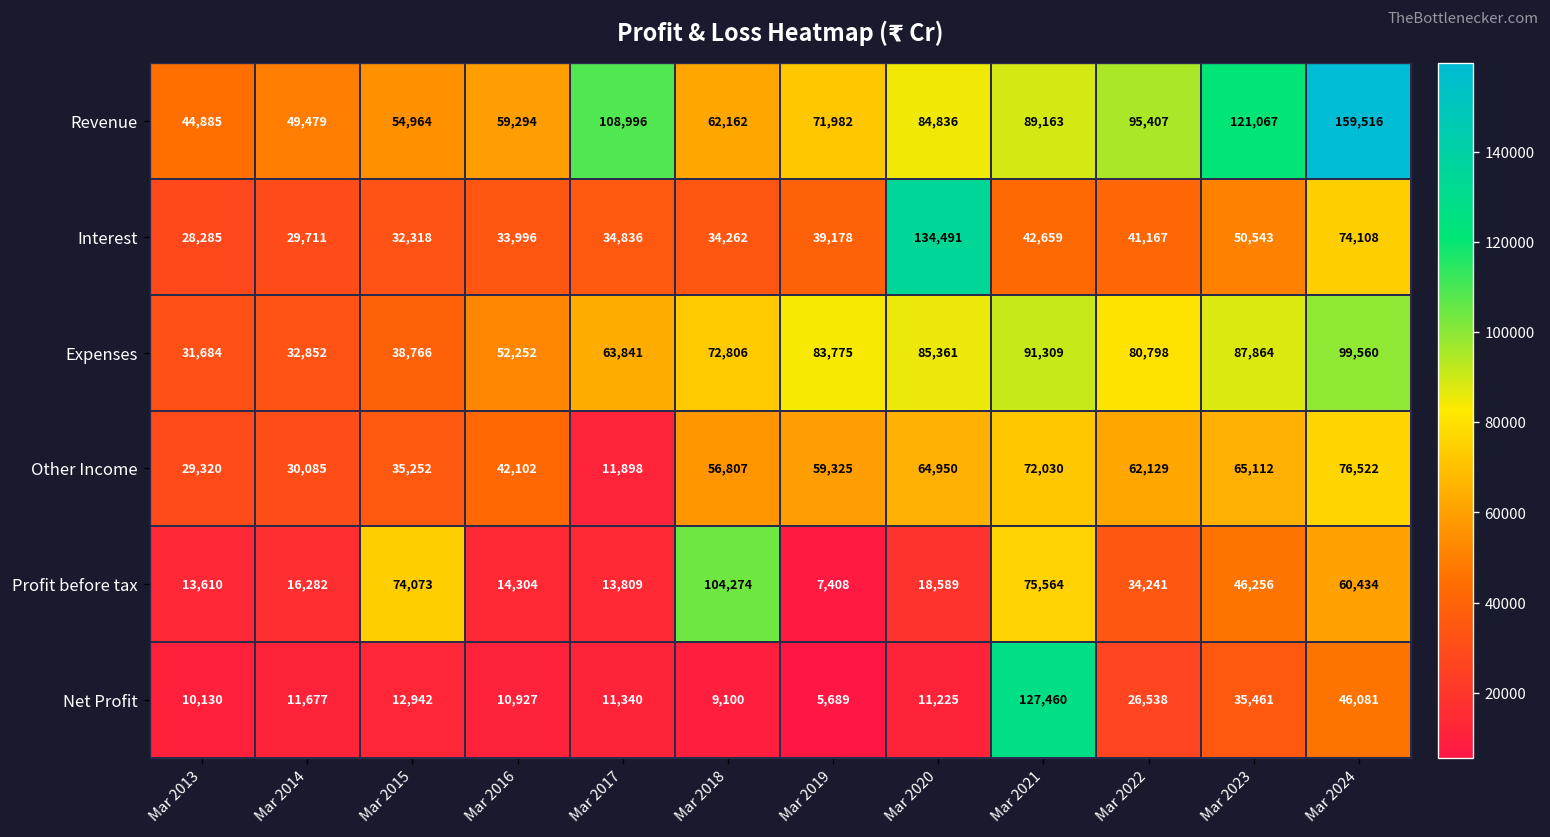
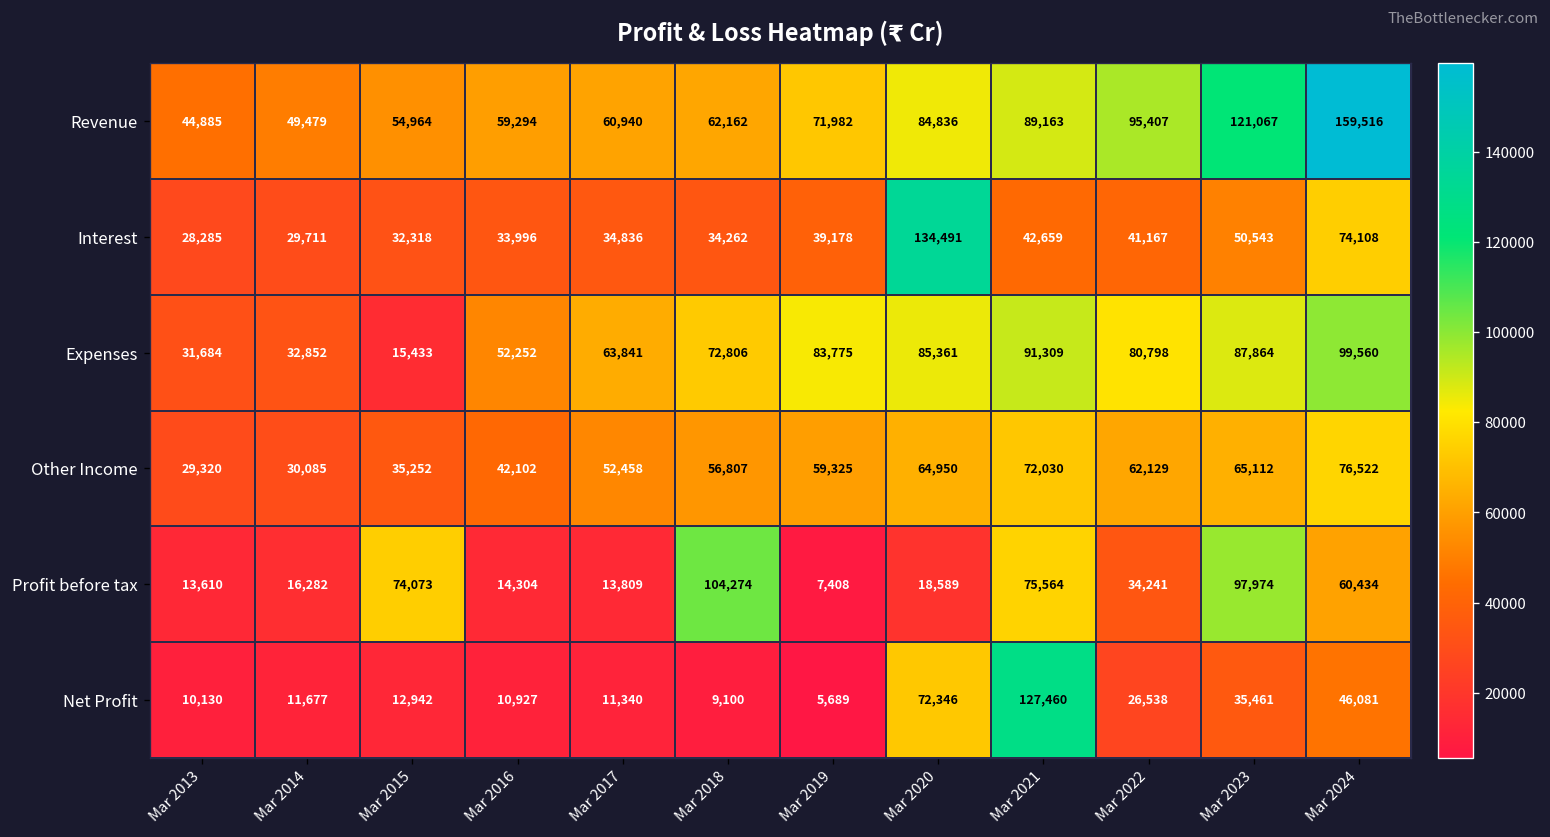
  {
    "Revenue": {
      "Mar 2013": "44,885",
      "Mar 2014": "49,479",
      "Mar 2015": "54,964",
      "Mar 2016": "59,294",
-     "Mar 2017": "108,996",
+     "Mar 2017": "60,940",
      "Mar 2018": "62,162",
      "Mar 2019": "71,982",
      "Mar 2020": "84,836",
      "Mar 2021": "89,163",
      "Mar 2022": "95,407",
      "Mar 2023": "121,067",
      "Mar 2024": "159,516"
    },
    "Interest": {
      "Mar 2013": "28,285",
      "Mar 2014": "29,711",
      "Mar 2015": "32,318",
      "Mar 2016": "33,996",
      "Mar 2017": "34,836",
      "Mar 2018": "34,262",
      "Mar 2019": "39,178",
      "Mar 2020": "134,491",
      "Mar 2021": "42,659",
      "Mar 2022": "41,167",
      "Mar 2023": "50,543",
      "Mar 2024": "74,108"
    },
    "Expenses": {
      "Mar 2013": "31,684",
      "Mar 2014": "32,852",
-     "Mar 2015": "38,766",
+     "Mar 2015": "15,433",
      "Mar 2016": "52,252",
      "Mar 2017": "63,841",
      "Mar 2018": "72,806",
      "Mar 2019": "83,775",
      "Mar 2020": "85,361",
      "Mar 2021": "91,309",
      "Mar 2022": "80,798",
      "Mar 2023": "87,864",
      "Mar 2024": "99,560"
    },
    "Other Income": {
      "Mar 2013": "29,320",
      "Mar 2014": "30,085",
      "Mar 2015": "35,252",
      "Mar 2016": "42,102",
-     "Mar 2017": "11,898",
+     "Mar 2017": "52,458",
      "Mar 2018": "56,807",
      "Mar 2019": "59,325",
      "Mar 2020": "64,950",
      "Mar 2021": "72,030",
      "Mar 2022": "62,129",
      "Mar 2023": "65,112",
      "Mar 2024": "76,522"
    },
    "Profit before tax": {
      "Mar 2013": "13,610",
      "Mar 2014": "16,282",
      "Mar 2015": "74,073",
      "Mar 2016": "14,304",
      "Mar 2017": "13,809",
      "Mar 2018": "104,274",
      "Mar 2019": "7,408",
      "Mar 2020": "18,589",
      "Mar 2021": "75,564",
      "Mar 2022": "34,241",
-     "Mar 2023": "46,256",
+     "Mar 2023": "97,974",
      "Mar 2024": "60,434"
    },
    "Net Profit": {
      "Mar 2013": "10,130",
      "Mar 2014": "11,677",
      "Mar 2015": "12,942",
      "Mar 2016": "10,927",
      "Mar 2017": "11,340",
      "Mar 2018": "9,100",
      "Mar 2019": "5,689",
-     "Mar 2020": "11,225",
+     "Mar 2020": "72,346",
      "Mar 2021": "127,460",
      "Mar 2022": "26,538",
      "Mar 2023": "35,461",
      "Mar 2024": "46,081"
    }
  }
